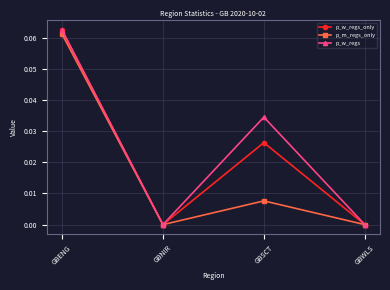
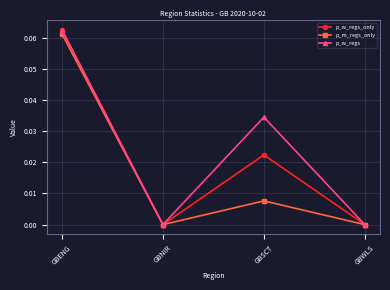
  {
    "p_w_regs_only": {
-     "GBSCT": 0.026
+     "GBSCT": 0.022
    },
    "p_m_regs_only": {
      "GBENG": 0.061,
      "GBSCT": 0.008
    },
    "p_w_regs": {
      "GBSCT": 0.034
    }
  }
